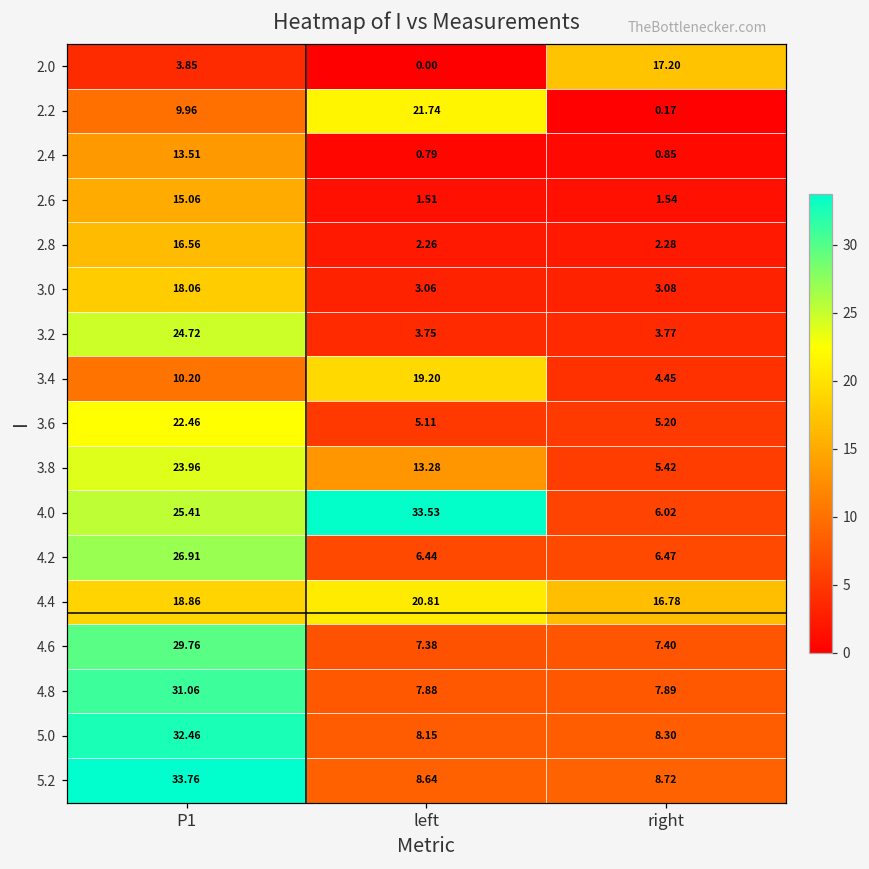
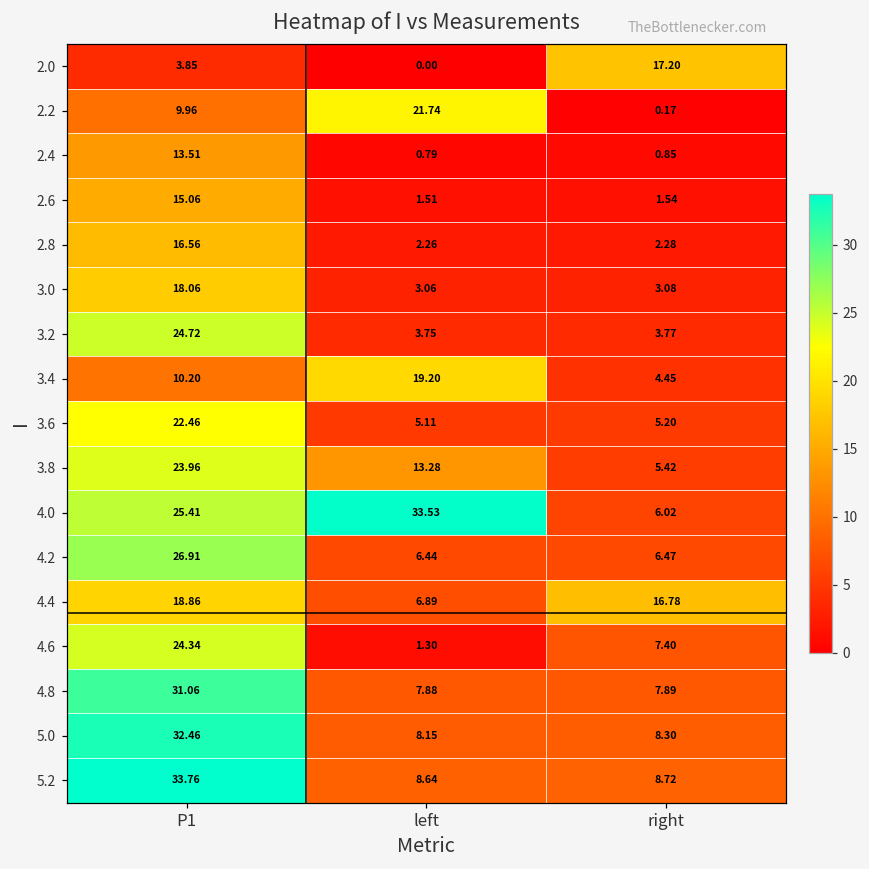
  {
    "2.0": {
      "P1": 3.85,
      "left": 0.00,
      "right": 17.20
    },
    "2.2": {
      "P1": 9.96,
      "left": 21.74,
      "right": 0.17
    },
    "2.4": {
      "P1": 13.51,
      "left": 0.79,
      "right": 0.85
    },
    "2.6": {
      "P1": 15.06,
      "left": 1.51,
      "right": 1.54
    },
    "2.8": {
      "P1": 16.56,
      "left": 2.26,
      "right": 2.28
    },
    "3.0": {
      "P1": 18.06,
      "left": 3.06,
      "right": 3.08
    },
    "3.2": {
      "P1": 24.72,
      "left": 3.75,
      "right": 3.77
    },
    "3.4": {
      "P1": 10.20,
      "left": 19.20,
      "right": 4.45
    },
    "3.6": {
      "P1": 22.46,
      "left": 5.11,
      "right": 5.20
    },
    "3.8": {
      "P1": 23.96,
      "left": 13.28,
      "right": 5.42
    },
    "4.0": {
      "P1": 25.41,
      "left": 33.53,
      "right": 6.02
    },
    "4.2": {
      "P1": 26.91,
      "left": 6.44,
      "right": 6.47
    },
    "4.4": {
      "P1": 18.86,
-     "left": 20.81,
+     "left": 6.89,
      "right": 16.78
    },
    "4.6": {
-     "P1": 29.76,
-     "left": 7.38,
+     "P1": 24.34,
+     "left": 1.30,
      "right": 7.40
    },
    "4.8": {
      "P1": 31.06,
      "left": 7.88,
      "right": 7.89
    },
    "5.0": {
      "P1": 32.46,
      "left": 8.15,
      "right": 8.30
    },
    "5.2": {
      "P1": 33.76,
      "left": 8.64,
      "right": 8.72
    }
  }
